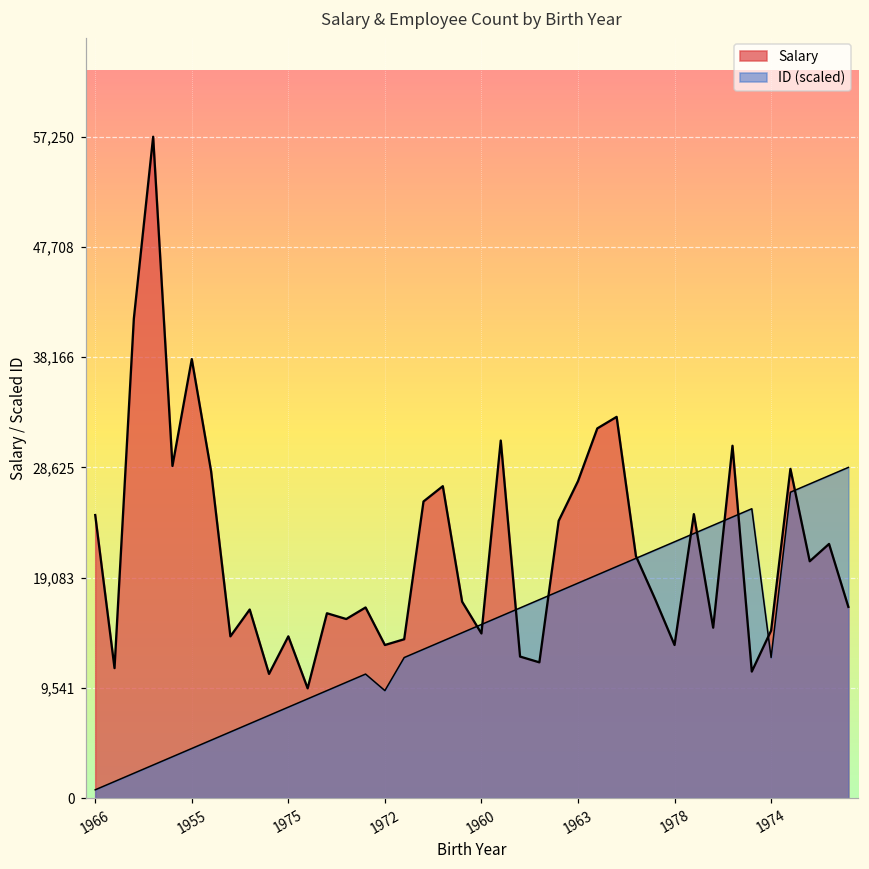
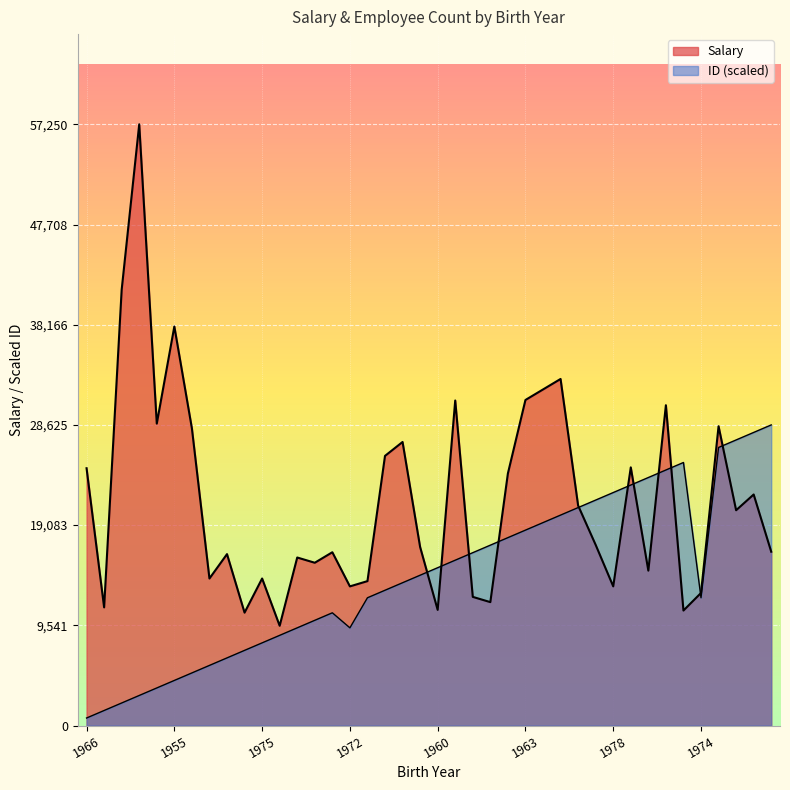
  {
    "Salary": {
      "1972": "13,300",
-     "1960": "14,300",
-     "1963": "27,400",
-     "1974": "14,500"
+     "1960": "11,000",
+     "1963": "31,000",
+     "1974": "12,600"
    },
    "ID (scaled)": {
      "1972": "9,300",
      "1960": "15,000",
      "1963": "18,600",
      "1974": "12,200"
    }
  }
